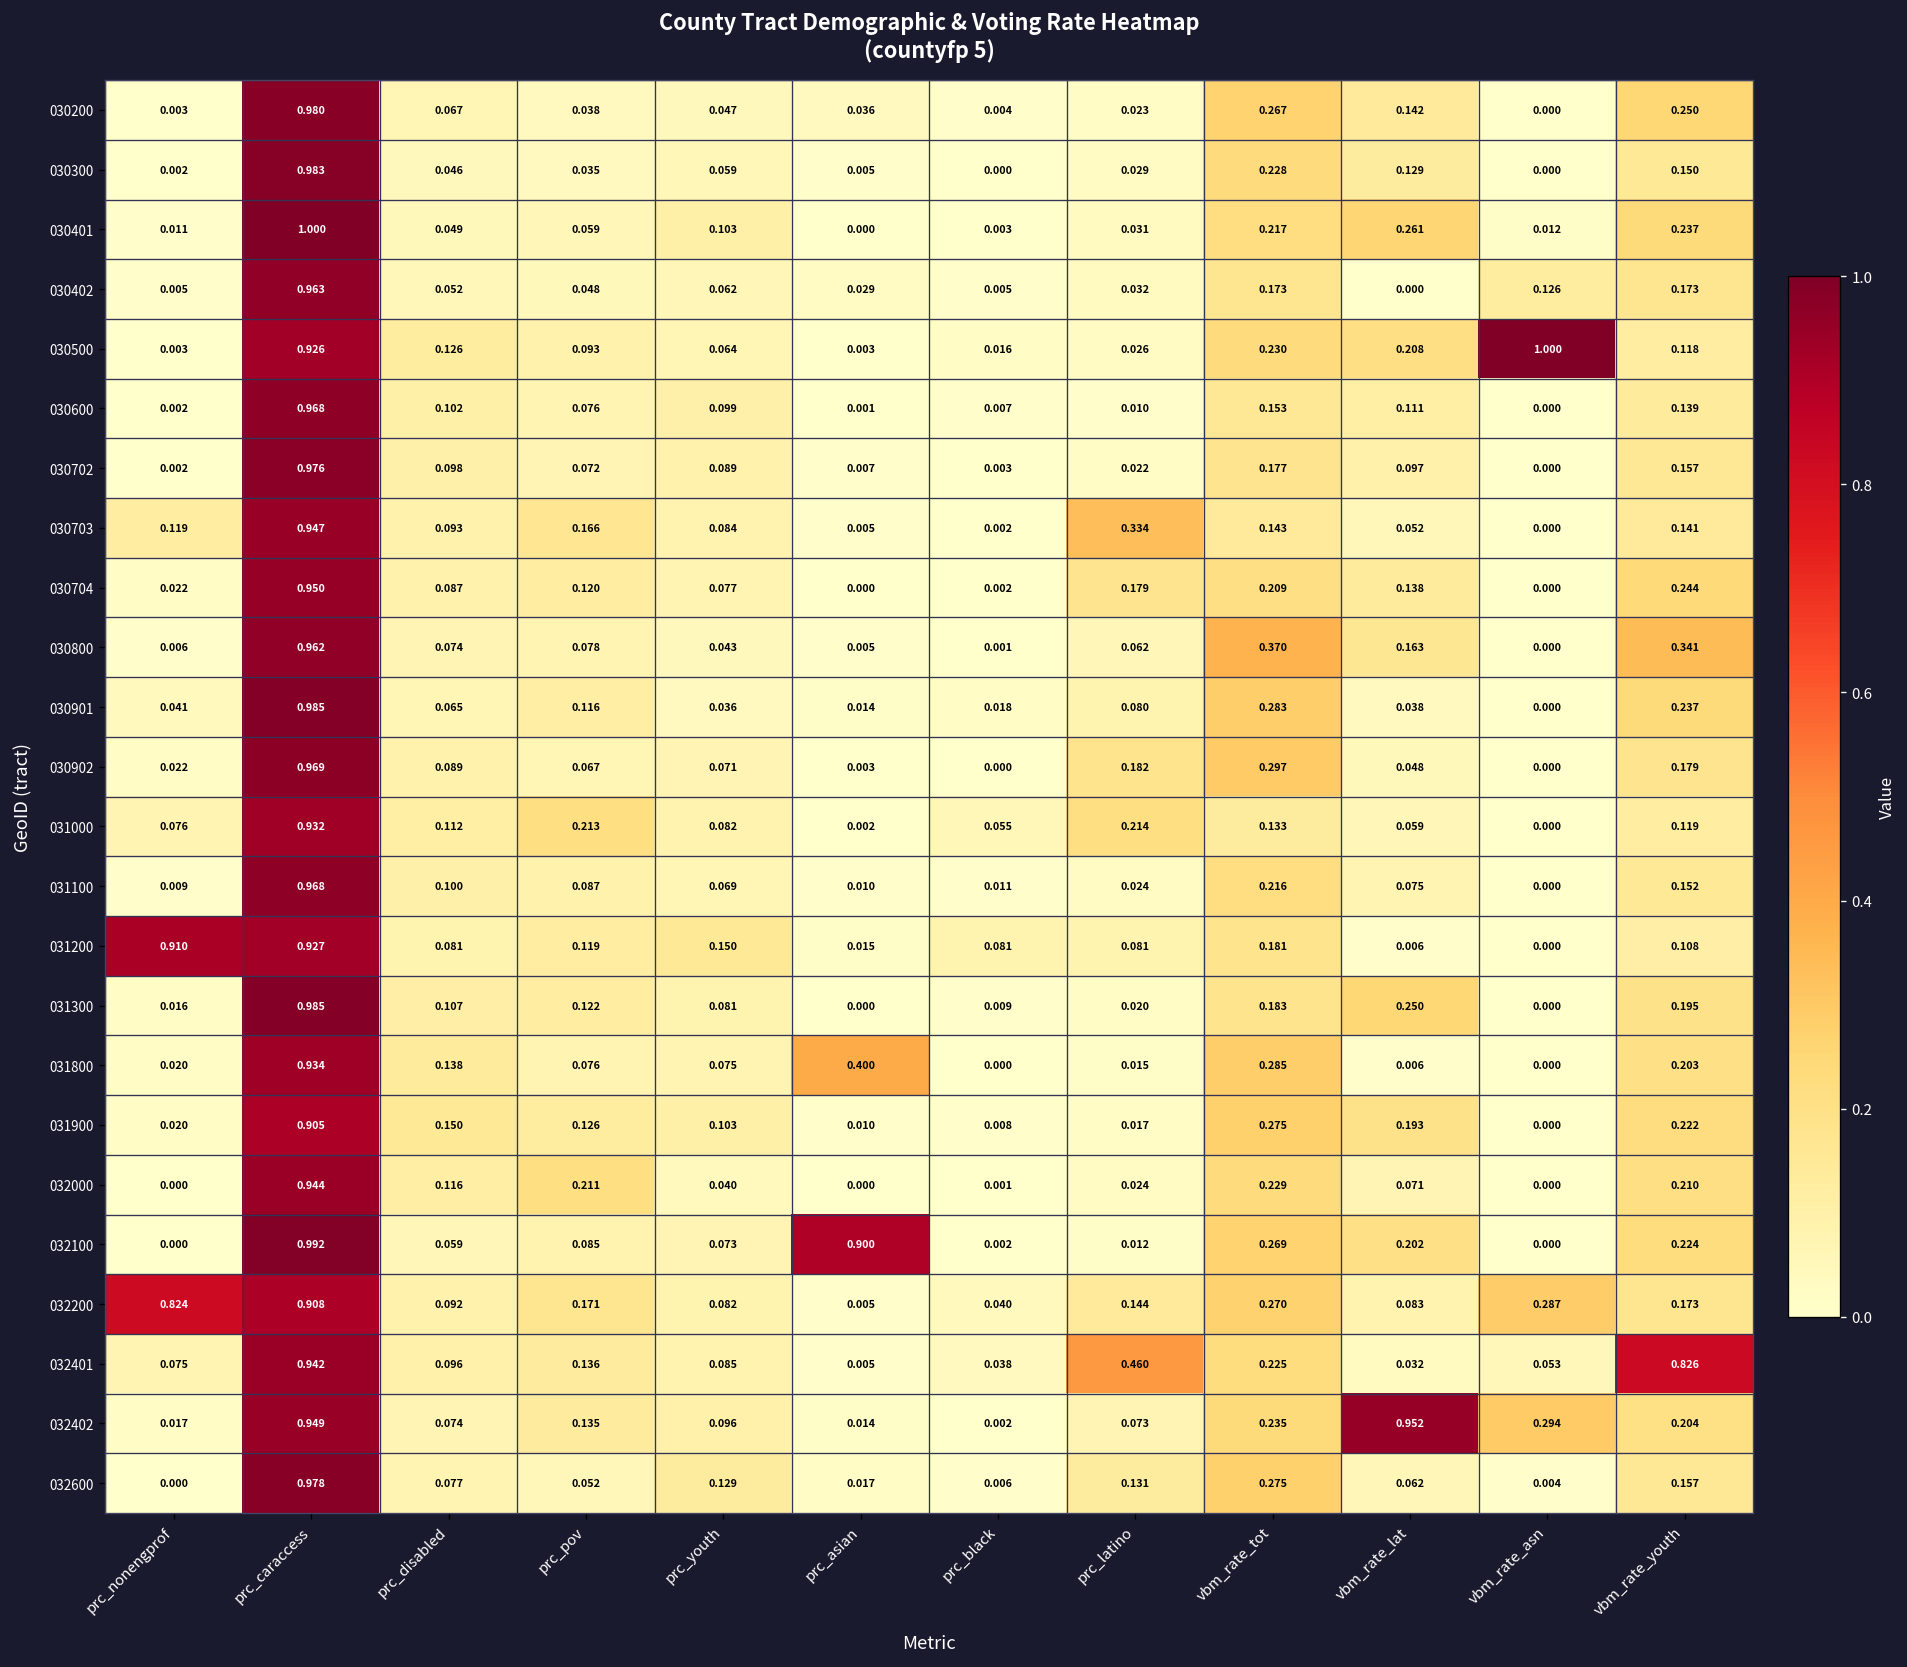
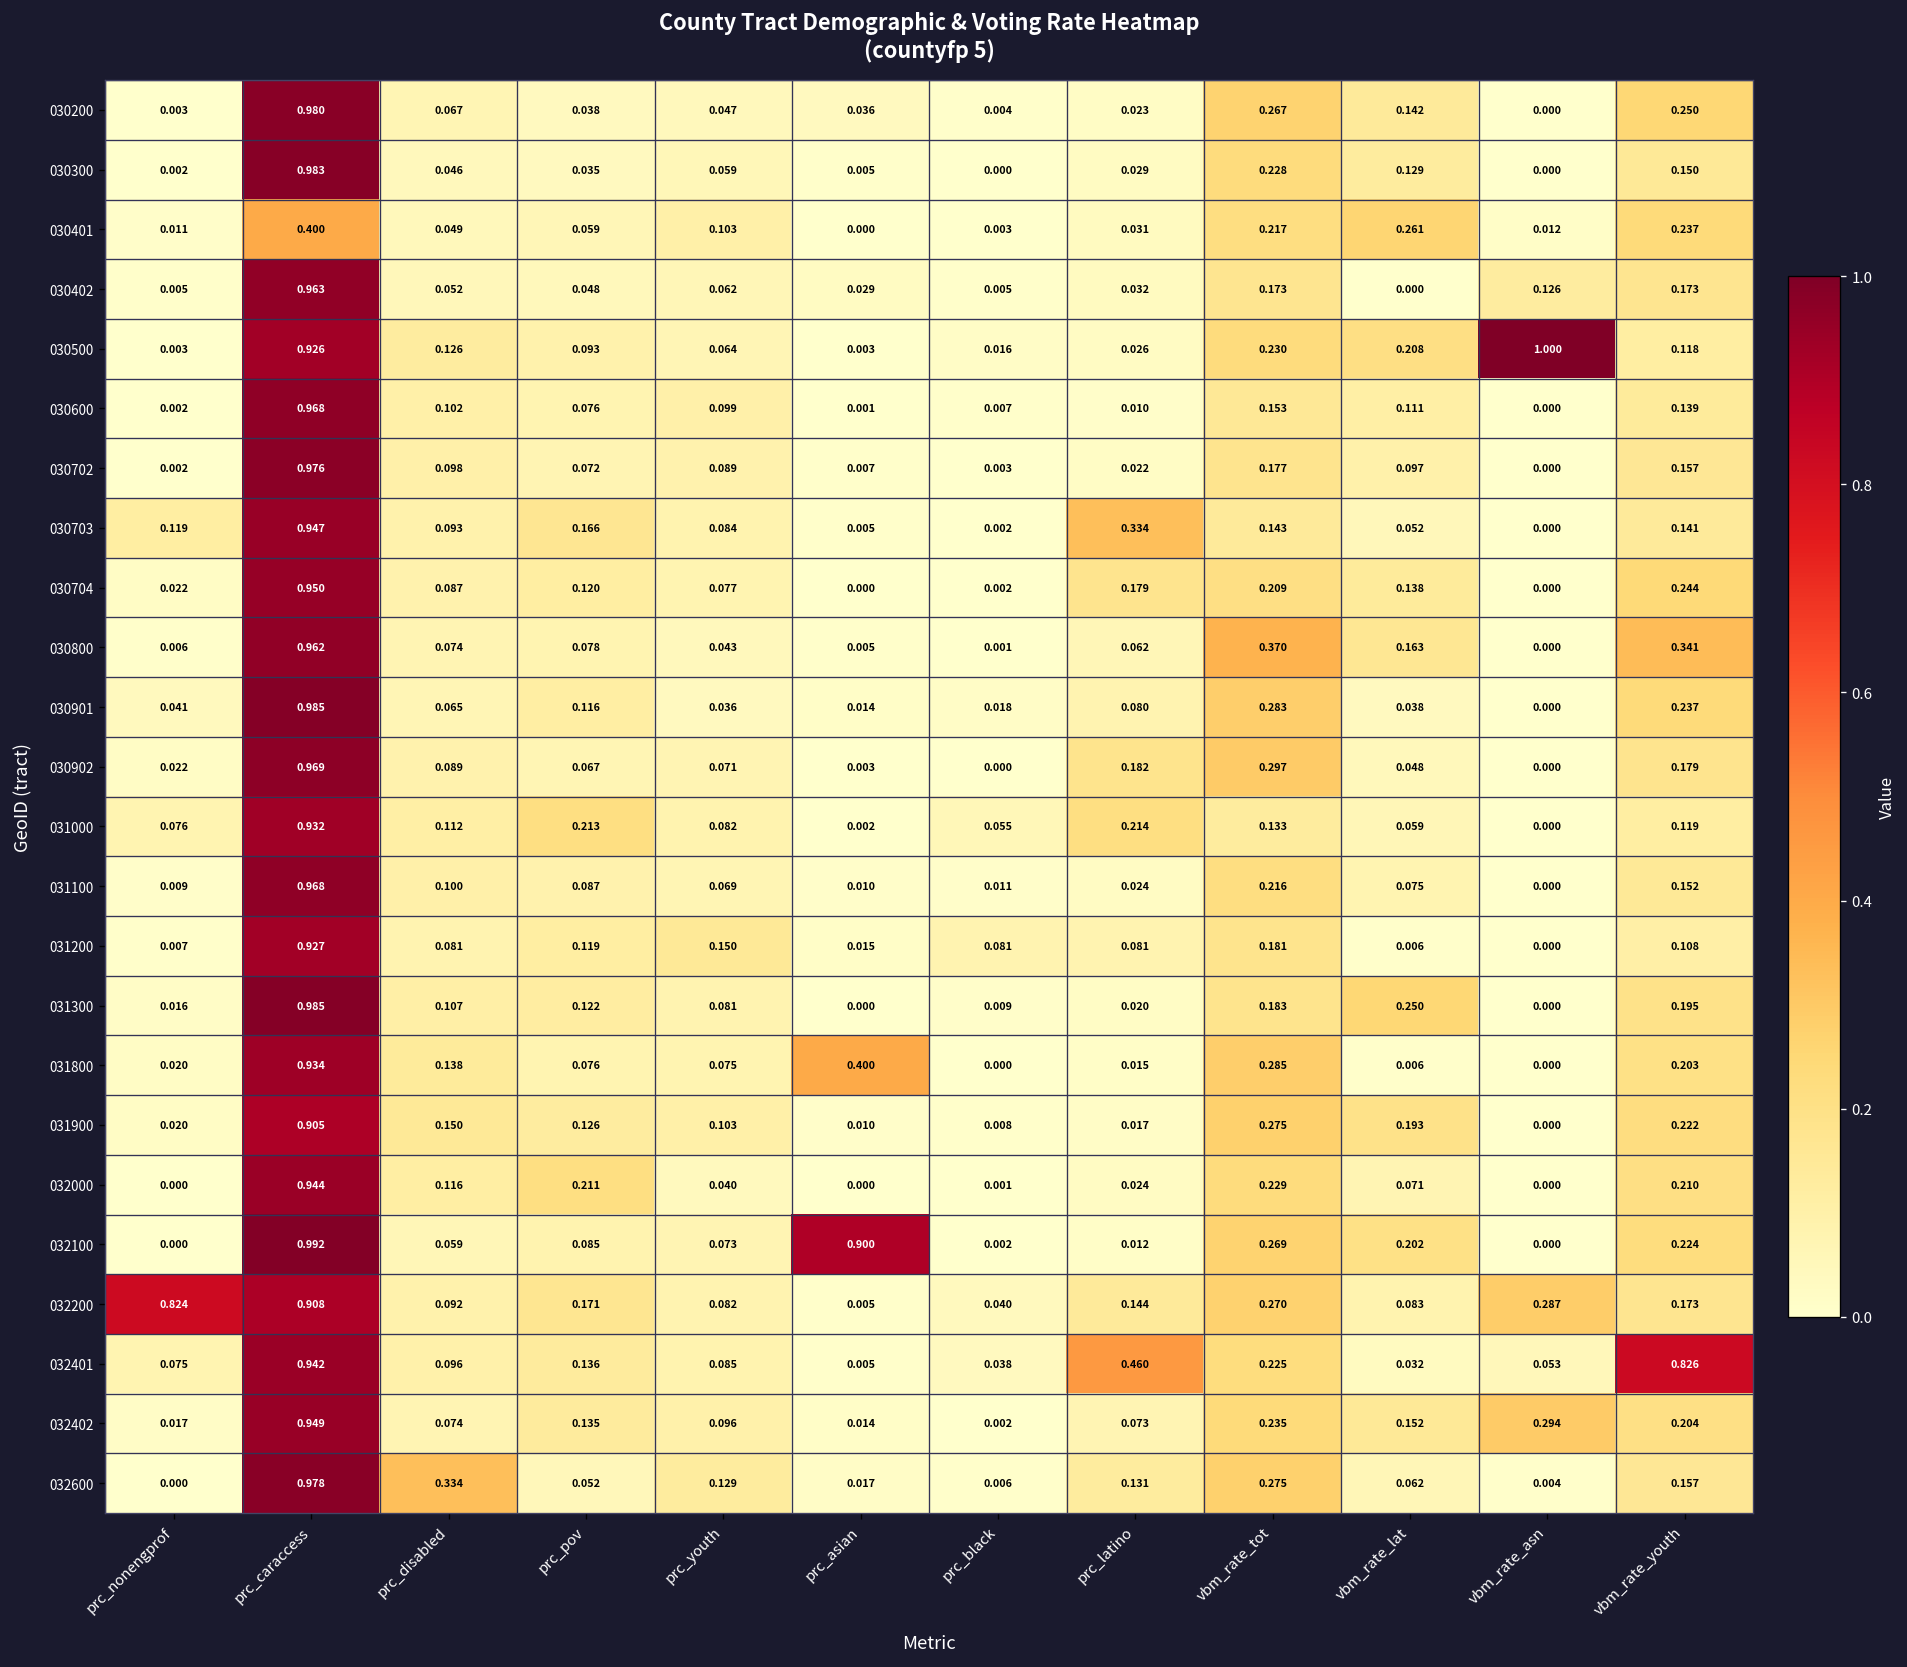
  {
    "030401": {
      "prc_nonengprof": 0.011,
-     "prc_caraccess": 1.000,
+     "prc_caraccess": 0.400,
      "prc_disabled": 0.049,
      "prc_pov": 0.059,
      "prc_youth": 0.103,
      "prc_asian": 0.000,
      "prc_black": 0.003,
      "prc_latino": 0.031,
      "vbm_rate_tot": 0.217,
      "vbm_rate_lat": 0.261,
      "vbm_rate_asn": 0.012,
      "vbm_rate_youth": 0.237
    },
    "031200": {
-     "prc_nonengprof": 0.910,
+     "prc_nonengprof": 0.007,
      "prc_caraccess": 0.927,
      "prc_disabled": 0.081,
      "prc_pov": 0.119,
      "prc_youth": 0.150,
      "prc_asian": 0.015,
      "prc_black": 0.081,
      "prc_latino": 0.081,
      "vbm_rate_tot": 0.181,
      "vbm_rate_lat": 0.006,
      "vbm_rate_asn": 0.000,
      "vbm_rate_youth": 0.108
    },
    "032402": {
      "prc_nonengprof": 0.017,
      "prc_caraccess": 0.949,
      "prc_disabled": 0.074,
      "prc_pov": 0.135,
      "prc_youth": 0.096,
      "prc_asian": 0.014,
      "prc_black": 0.002,
      "prc_latino": 0.073,
      "vbm_rate_tot": 0.235,
-     "vbm_rate_lat": 0.952,
+     "vbm_rate_lat": 0.152,
      "vbm_rate_asn": 0.294,
      "vbm_rate_youth": 0.204
    },
    "032600": {
      "prc_nonengprof": 0.000,
      "prc_caraccess": 0.978,
-     "prc_disabled": 0.077,
+     "prc_disabled": 0.334,
      "prc_pov": 0.052,
      "prc_youth": 0.129,
      "prc_asian": 0.017,
      "prc_black": 0.006,
      "prc_latino": 0.131,
      "vbm_rate_tot": 0.275,
      "vbm_rate_lat": 0.062,
      "vbm_rate_asn": 0.004,
      "vbm_rate_youth": 0.157
    }
  }
